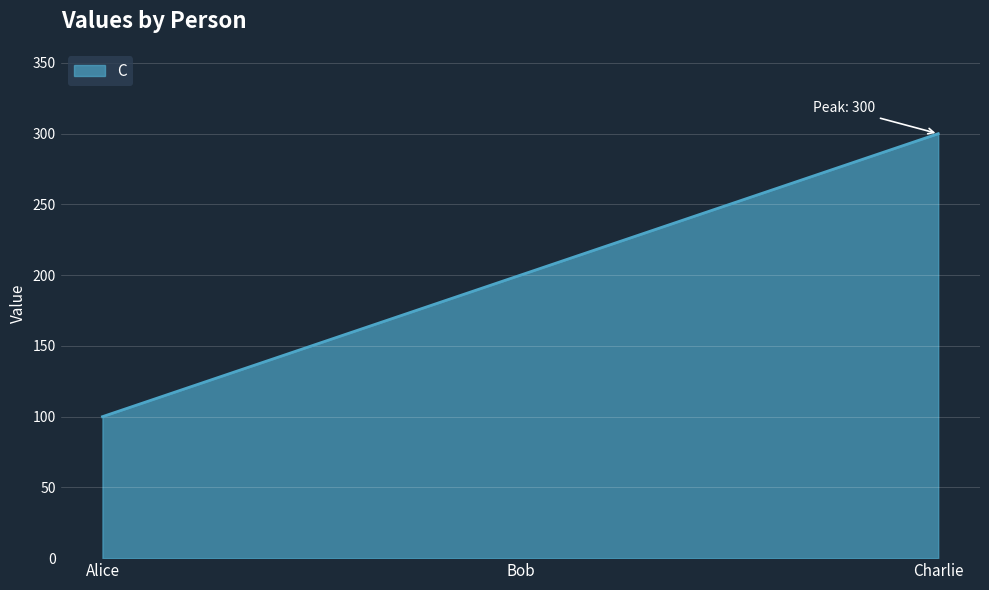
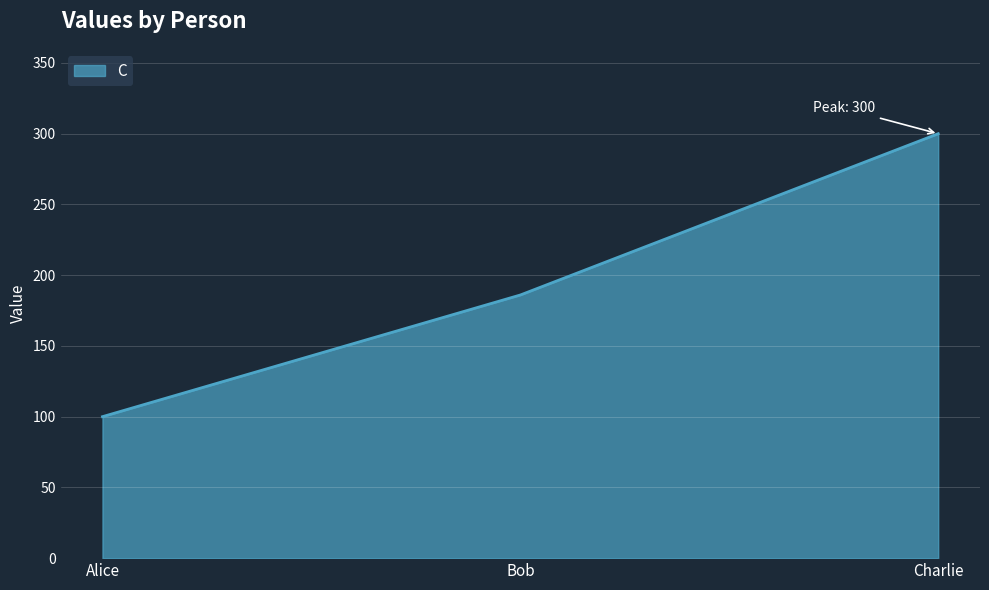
  {
    "Alice": 100,
-   "Bob": 200
+   "Bob": 186
  }
